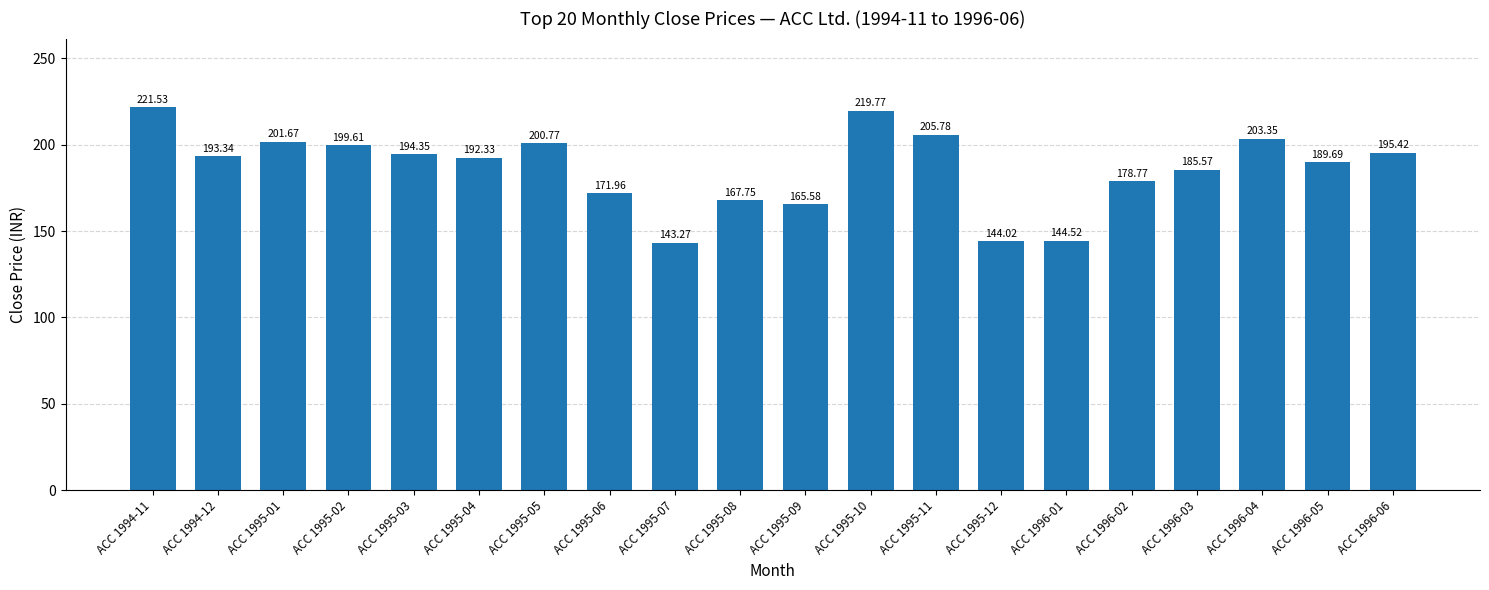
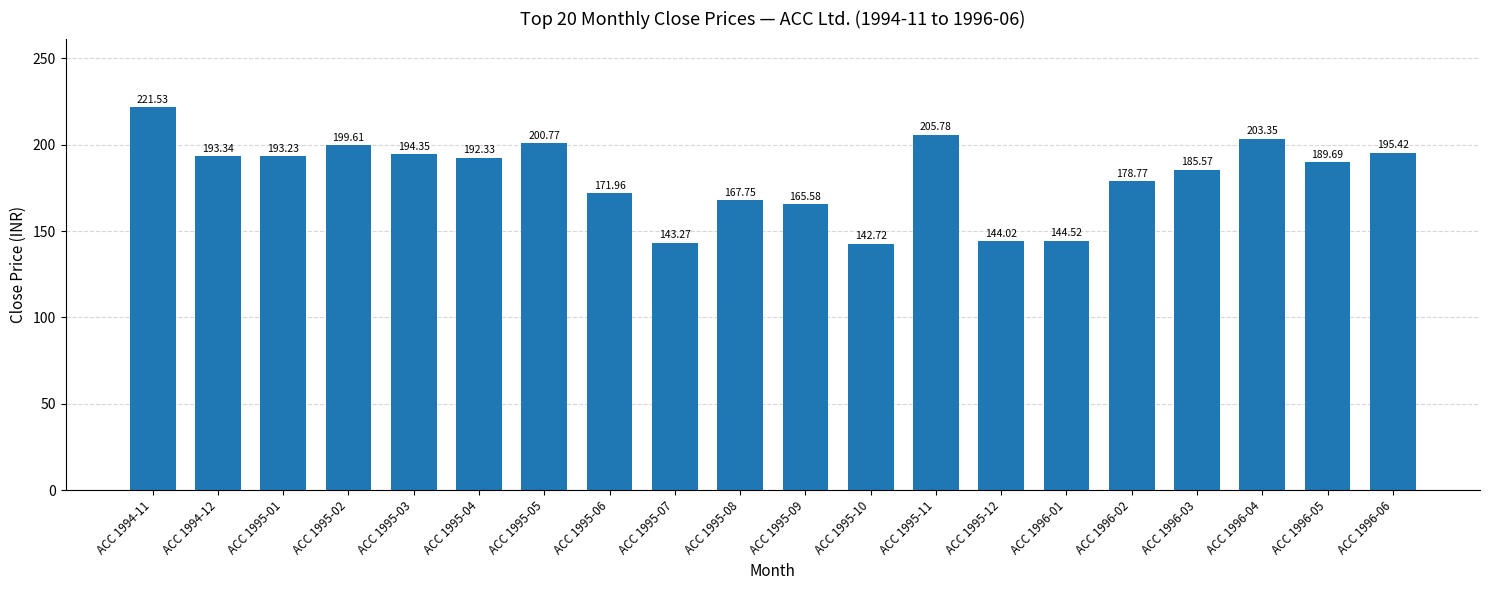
  {
    "ACC 1994-11": 221.53,
    "ACC 1994-12": 193.34,
-   "ACC 1995-01": 201.67,
+   "ACC 1995-01": 193.23,
    "ACC 1995-02": 199.61,
    "ACC 1995-03": 194.35,
    "ACC 1995-04": 192.33,
    "ACC 1995-05": 200.77,
    "ACC 1995-06": 171.96,
    "ACC 1995-07": 143.27,
    "ACC 1995-08": 167.75,
    "ACC 1995-09": 165.58,
-   "ACC 1995-10": 219.77,
+   "ACC 1995-10": 142.72,
    "ACC 1995-11": 205.78,
    "ACC 1995-12": 144.02,
    "ACC 1996-01": 144.52,
    "ACC 1996-02": 178.77,
    "ACC 1996-03": 185.57,
    "ACC 1996-04": 203.35,
    "ACC 1996-05": 189.69,
    "ACC 1996-06": 195.42
  }
